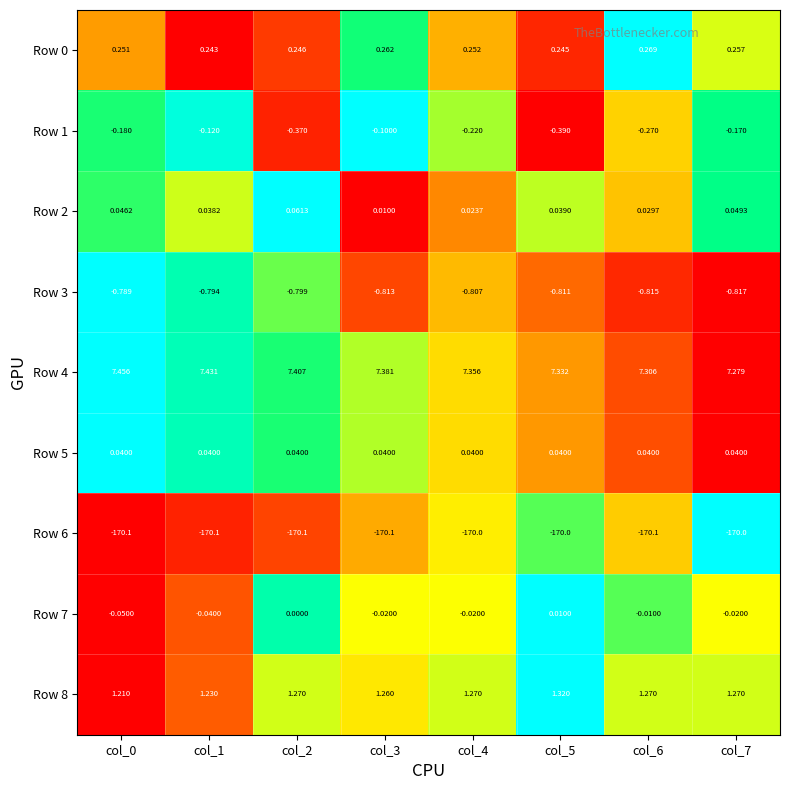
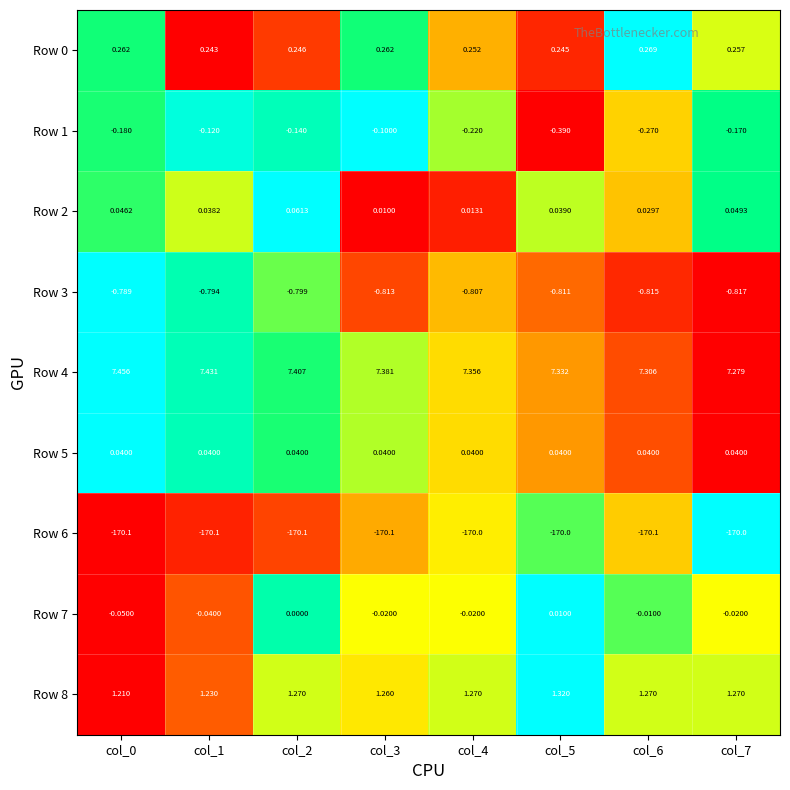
  {
    "Row 0": {
-     "col_0": 0.251,
+     "col_0": 0.262,
      "col_1": 0.243,
      "col_2": 0.246,
      "col_3": 0.262,
      "col_4": 0.252,
      "col_5": 0.245,
      "col_6": 0.269,
      "col_7": 0.257
    },
    "Row 1": {
      "col_0": -0.180,
      "col_1": -0.120,
-     "col_2": -0.370,
+     "col_2": -0.140,
      "col_3": -0.1000,
      "col_4": -0.220,
      "col_5": -0.390,
      "col_6": -0.270,
      "col_7": -0.170
    },
    "Row 2": {
      "col_0": 0.0462,
      "col_1": 0.0382,
      "col_2": 0.0613,
      "col_3": 0.0100,
-     "col_4": 0.0237,
+     "col_4": 0.0131,
      "col_5": 0.0390,
      "col_6": 0.0297,
      "col_7": 0.0493
    },
    "Row 3": {
      "col_0": -0.789,
      "col_1": -0.794,
      "col_2": -0.799,
      "col_3": -0.813,
      "col_4": -0.807,
      "col_5": -0.811,
      "col_6": -0.815,
      "col_7": -0.817
    },
    "Row 4": {
      "col_0": 7.456,
      "col_1": 7.431,
      "col_2": 7.407,
      "col_3": 7.381,
      "col_4": 7.356,
      "col_5": 7.332,
      "col_6": 7.306,
      "col_7": 7.279
    },
    "Row 5": {
      "col_0": 0.0400,
      "col_1": 0.0400,
      "col_2": 0.0400,
      "col_3": 0.0400,
      "col_4": 0.0400,
      "col_5": 0.0400,
      "col_6": 0.0400,
      "col_7": 0.0400
    },
    "Row 6": {
      "col_0": -170.1,
      "col_1": -170.1,
      "col_2": -170.1,
      "col_3": -170.1,
      "col_4": -170.0,
      "col_5": -170.0,
      "col_6": -170.1,
      "col_7": -170.0
    },
    "Row 7": {
      "col_0": -0.0500,
      "col_1": -0.0400,
      "col_2": 0.0000,
      "col_3": -0.0200,
      "col_4": -0.0200,
      "col_5": 0.0100,
      "col_6": -0.0100,
      "col_7": -0.0200
    },
    "Row 8": {
      "col_0": 1.210,
      "col_1": 1.230,
      "col_2": 1.270,
      "col_3": 1.260,
      "col_4": 1.270,
      "col_5": 1.320,
      "col_6": 1.270,
      "col_7": 1.270
    }
  }
